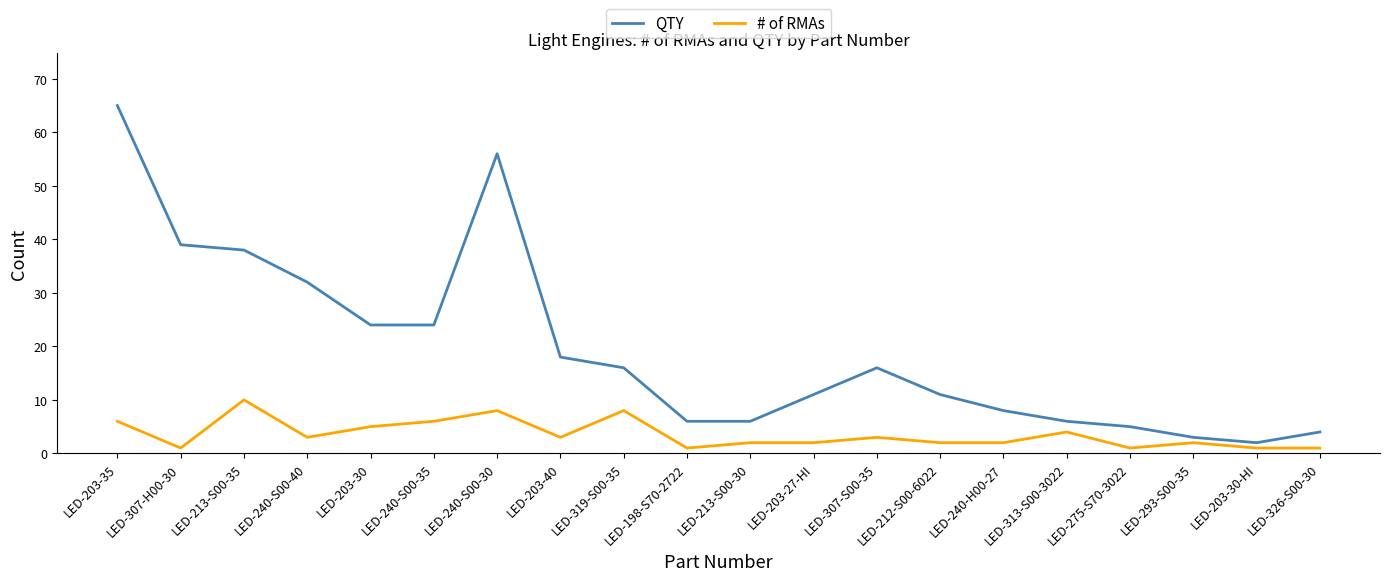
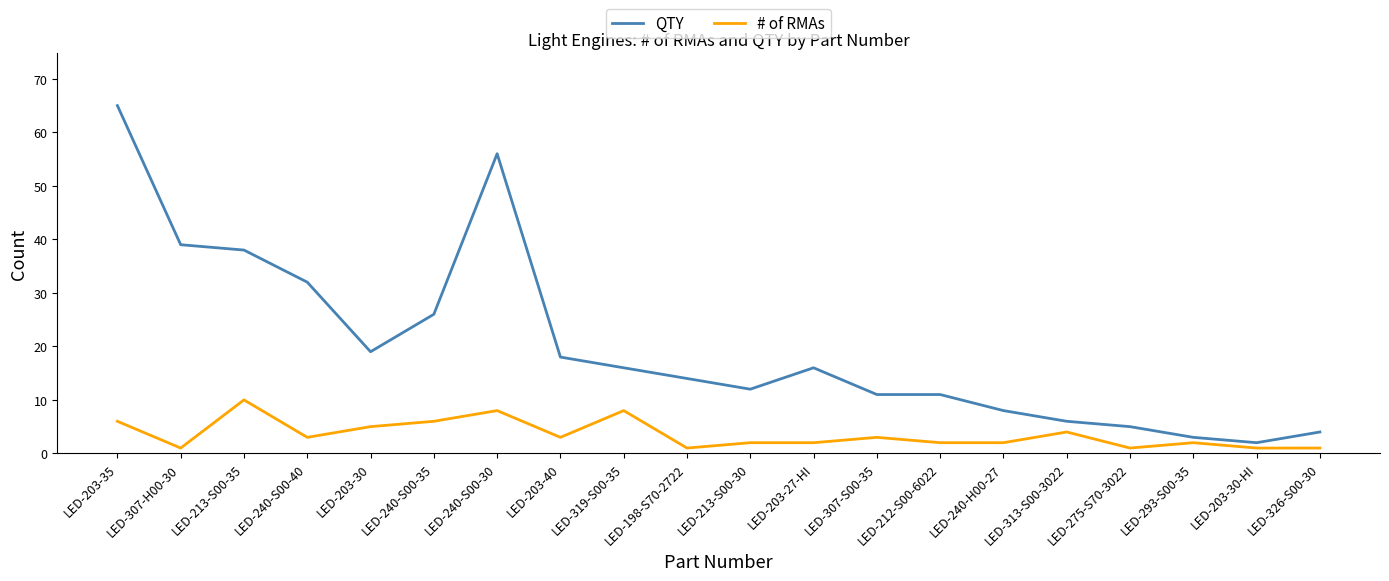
  {
    "QTY": {
      "LED-203-35": 65,
      "LED-307-H00-30": 39,
      "LED-213-S00-35": 38,
      "LED-240-S00-40": 32,
-     "LED-203-30": 24,
-     "LED-240-S00-35": 24,
+     "LED-203-30": 19,
+     "LED-240-S00-35": 26,
      "LED-240-S00-30": 56,
      "LED-203-40": 18,
      "LED-319-S00-35": 16,
-     "LED-198-S70-2722": 6,
-     "LED-213-S00-30": 6,
-     "LED-203-27-HI": 11,
-     "LED-307-S00-35": 16,
+     "LED-198-S70-2722": 14,
+     "LED-213-S00-30": 12,
+     "LED-203-27-HI": 16,
+     "LED-307-S00-35": 11,
      "LED-212-S00-6022": 11,
      "LED-240-H00-27": 8,
      "LED-313-S00-3022": 6,
      "LED-275-S70-3022": 5,
      "LED-293-S00-35": 3,
      "LED-203-30-HI": 2,
      "LED-326-S00-30": 4
    },
    "# of RMAs": {
      "LED-203-35": 6,
      "LED-307-H00-30": 1,
      "LED-213-S00-35": 10,
      "LED-240-S00-40": 3,
      "LED-203-30": 5,
      "LED-240-S00-35": 6,
      "LED-240-S00-30": 8,
      "LED-203-40": 3,
      "LED-319-S00-35": 8,
      "LED-198-S70-2722": 1,
      "LED-213-S00-30": 2,
      "LED-203-27-HI": 2,
      "LED-307-S00-35": 3,
      "LED-212-S00-6022": 2,
      "LED-240-H00-27": 2,
      "LED-313-S00-3022": 4,
      "LED-275-S70-3022": 1,
      "LED-293-S00-35": 2,
      "LED-203-30-HI": 1,
      "LED-326-S00-30": 1
    }
  }
